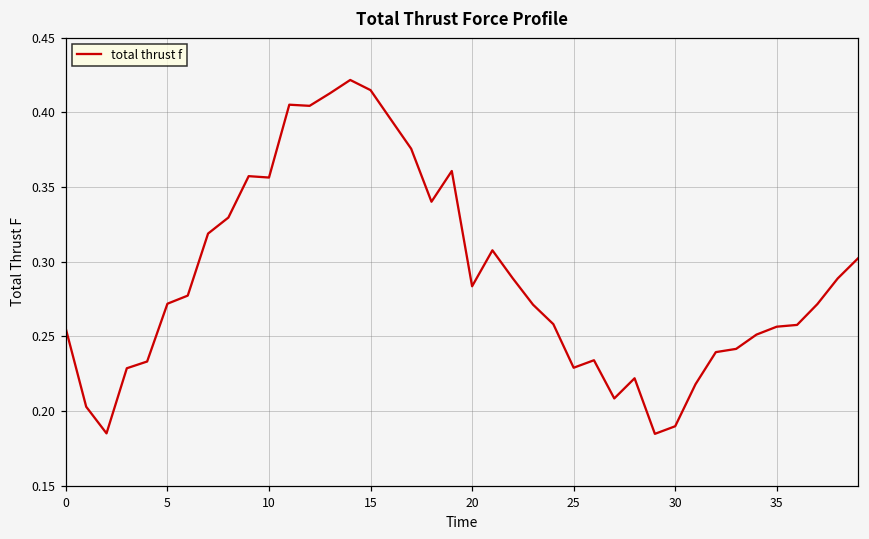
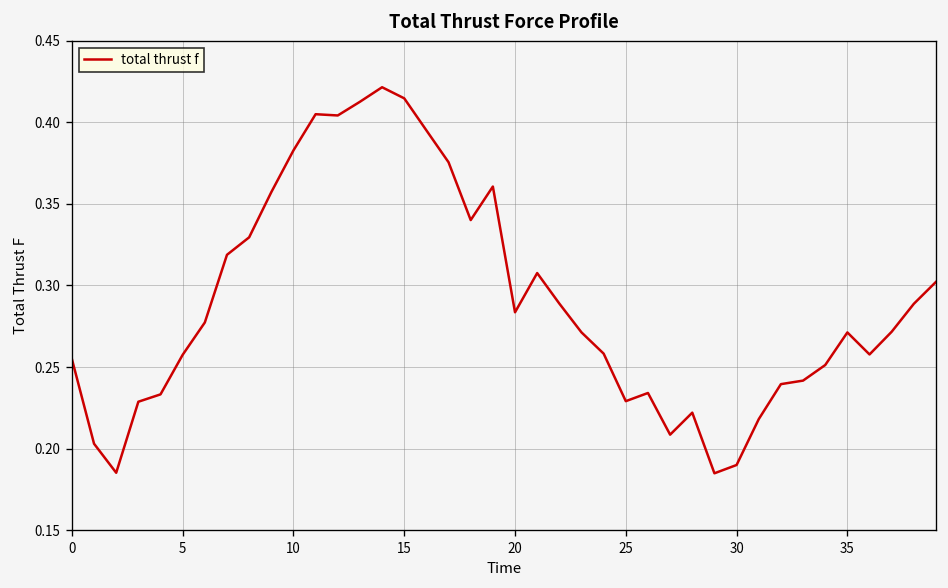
  {
    "0": 0.255,
-   "5": 0.272,
-   "10": 0.356,
+   "5": 0.257,
+   "10": 0.383,
    "15": 0.415,
    "20": 0.284,
    "25": 0.229,
    "30": 0.190,
-   "35": 0.257
+   "35": 0.271
  }
